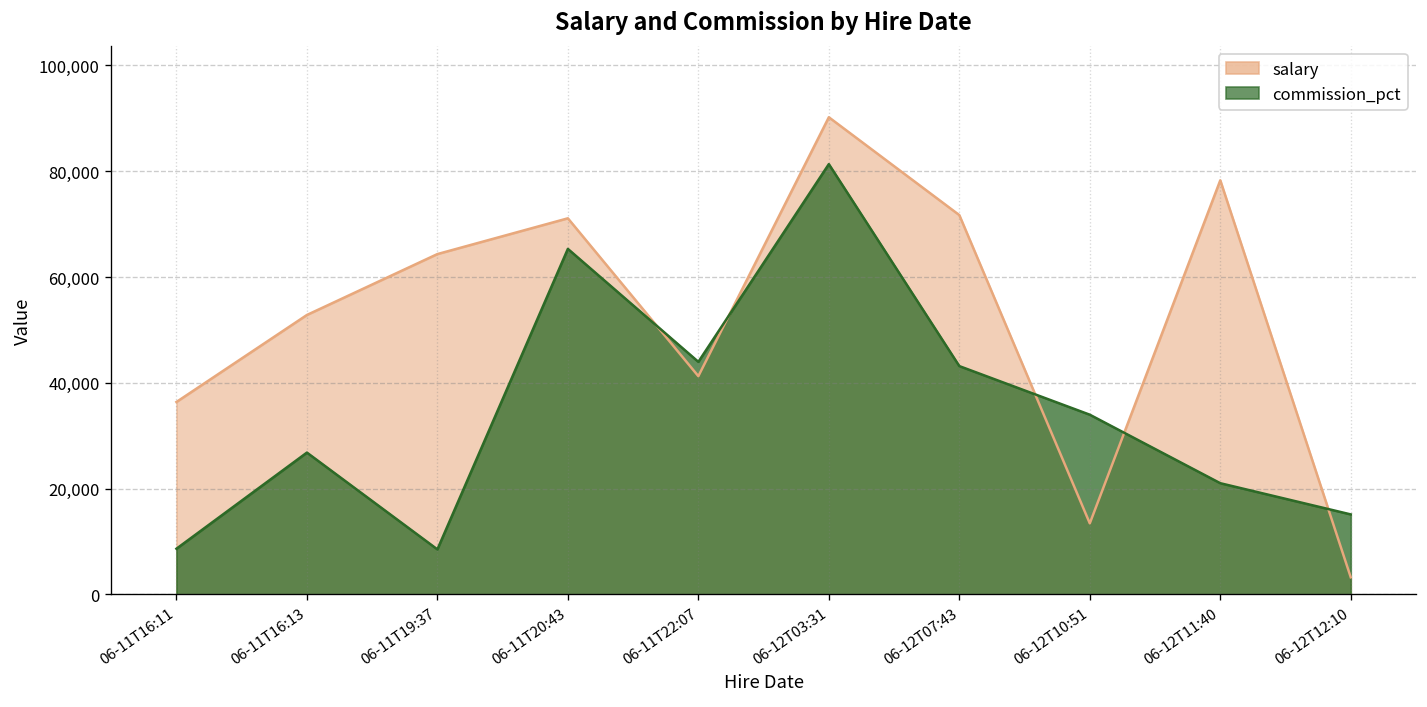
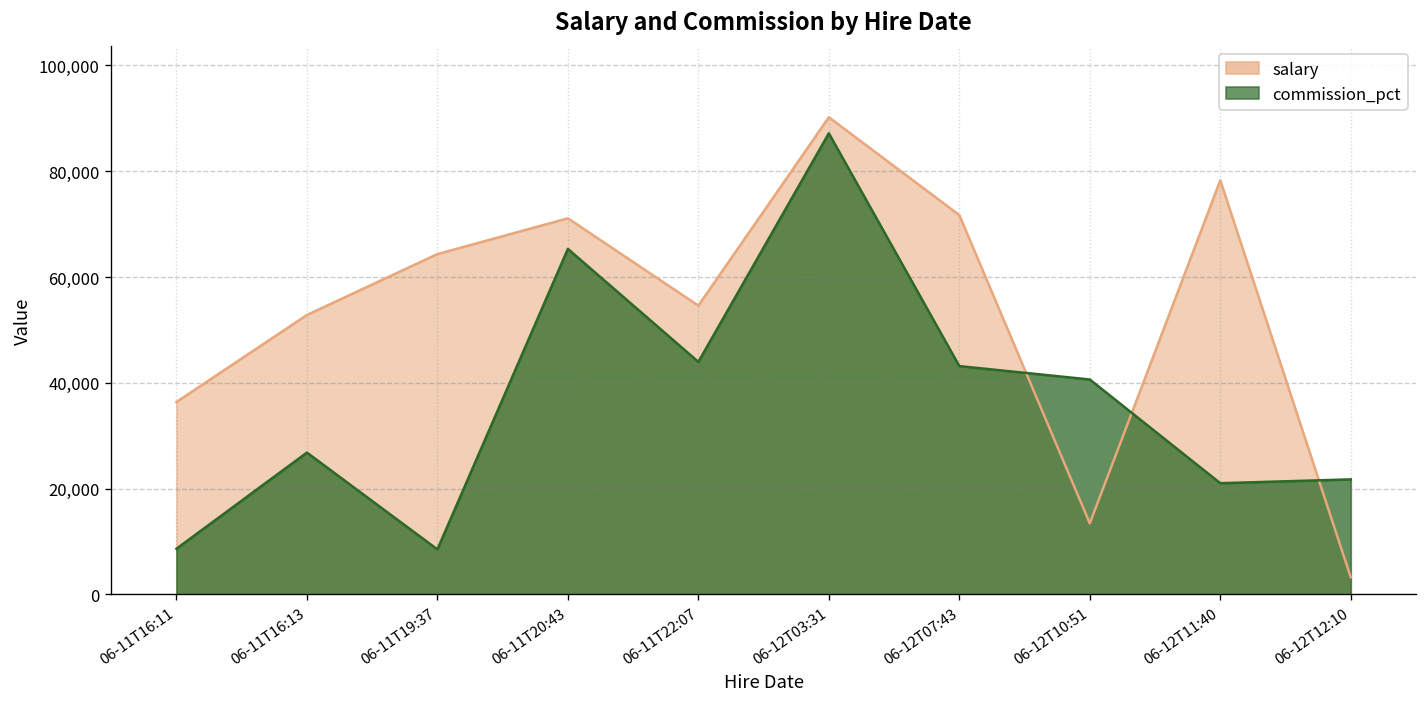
  {
    "salary": {
      "06-11T16:11": "36,000",
      "06-11T16:13": "53,000",
      "06-11T19:37": "64,000",
      "06-11T20:43": "71,000",
-     "06-11T22:07": "41,000",
+     "06-11T22:07": "55,000",
      "06-12T03:31": "90,000",
      "06-12T07:43": "72,000",
      "06-12T10:51": "13,000",
      "06-12T11:40": "78,000",
      "06-12T12:10": "3,000"
    },
    "commission_pct": {
      "06-11T16:11": "9,000",
      "06-11T16:13": "27,000",
      "06-11T19:37": "9,000",
      "06-11T20:43": "65,000",
      "06-11T22:07": "44,000",
-     "06-12T03:31": "81,000",
+     "06-12T03:31": "87,000",
      "06-12T07:43": "43,000",
-     "06-12T10:51": "34,000",
+     "06-12T10:51": "41,000",
      "06-12T11:40": "21,000",
-     "06-12T12:10": "15,000"
+     "06-12T12:10": "22,000"
    }
  }
